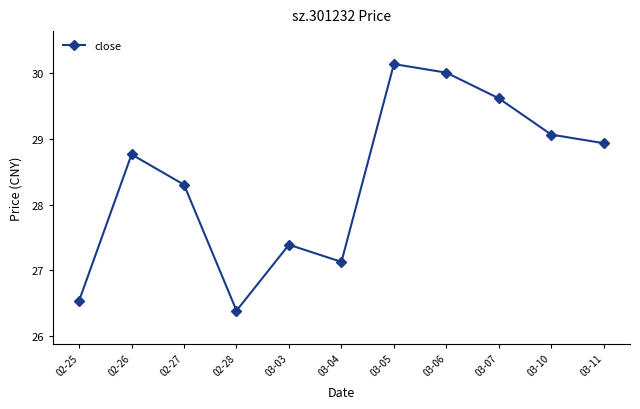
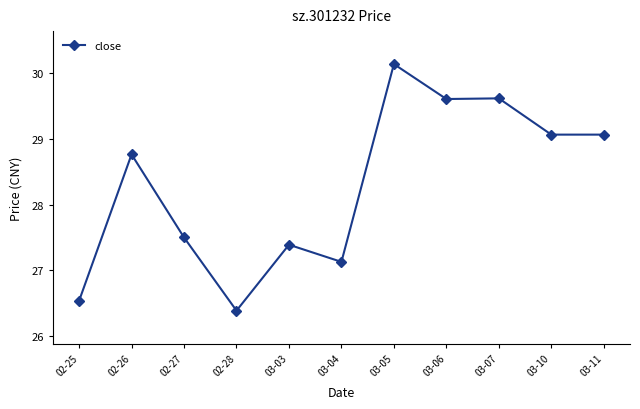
  {
    "02-25": 26.5,
    "02-26": 28.8,
-   "02-27": 28.3,
+   "02-27": 27.5,
    "02-28": 26.4,
    "03-03": 27.4,
    "03-04": 27.1,
    "03-05": 30.1,
-   "03-06": 30.0,
+   "03-06": 29.6,
    "03-07": 29.6,
    "03-10": 29.1,
-   "03-11": 28.9
+   "03-11": 29.1
  }
